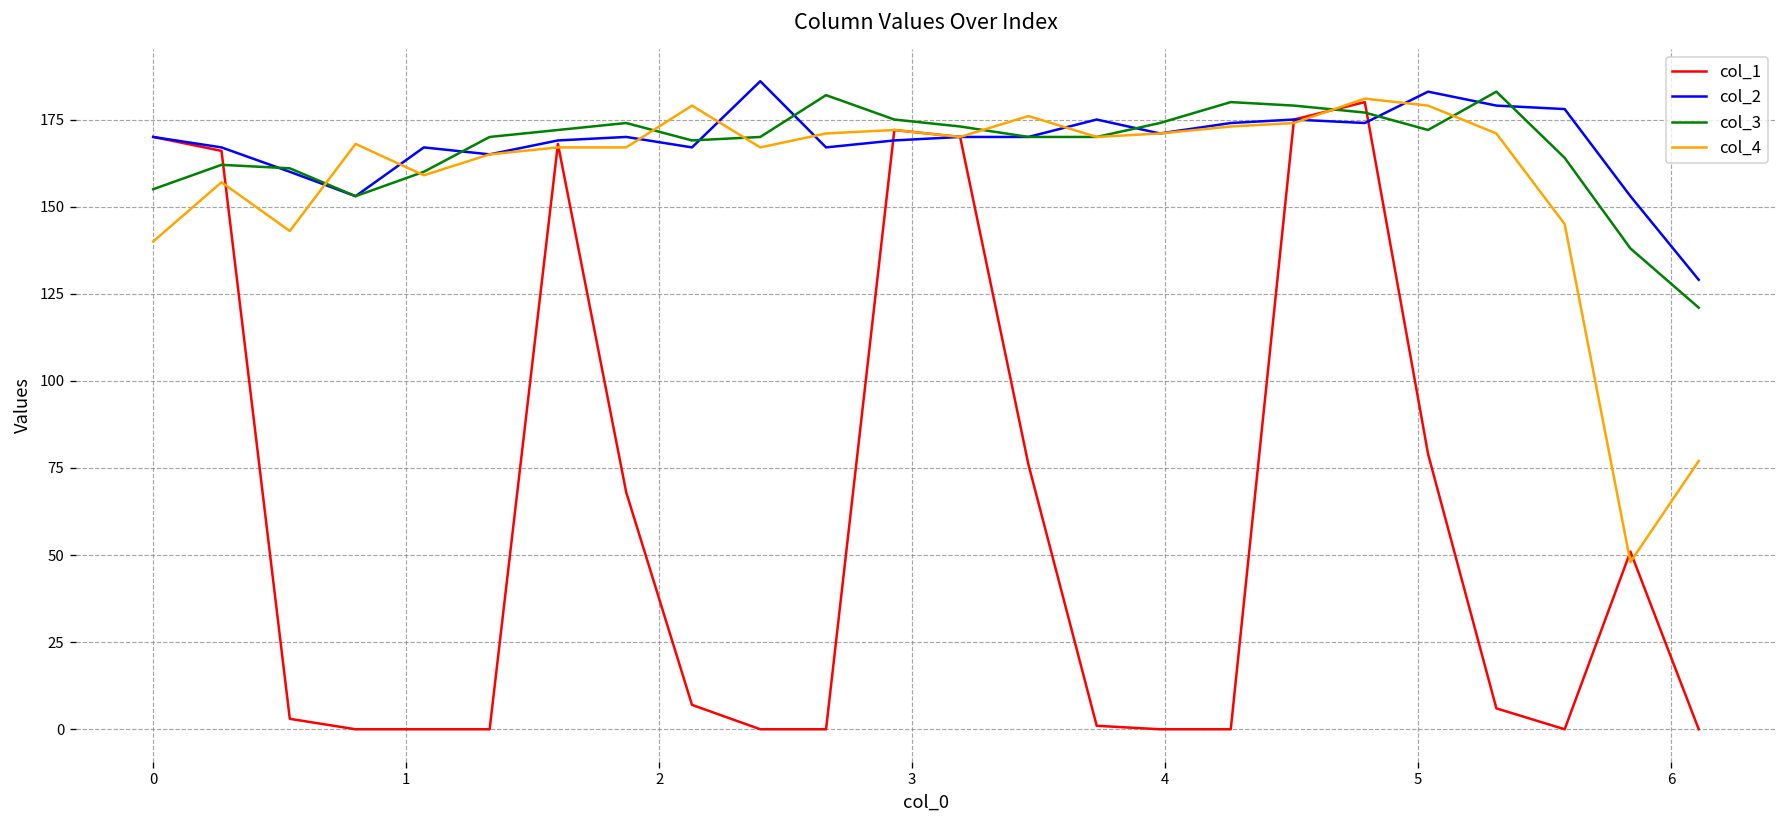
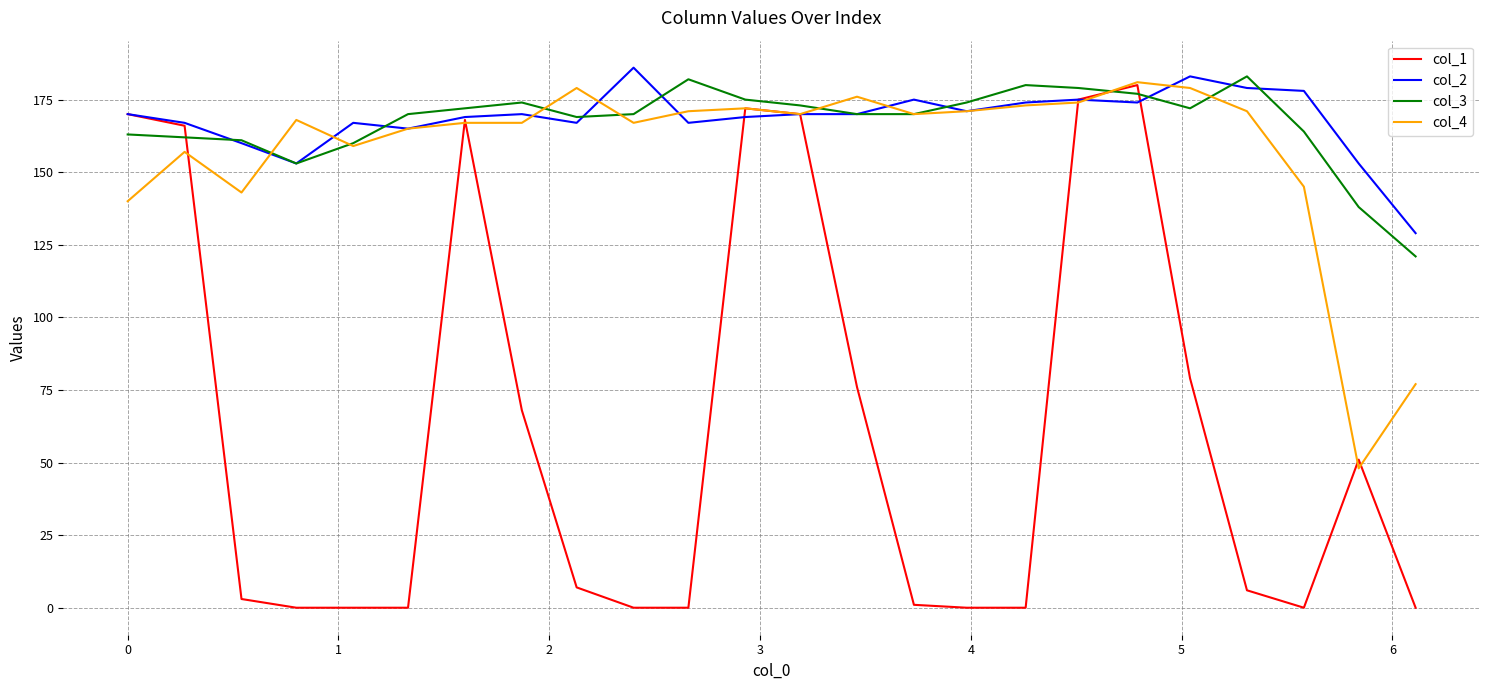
  {
    "col_3": {
-     "0": 155
+     "0": 163
    },
    "col_4": {
      "0": 140
    }
  }
